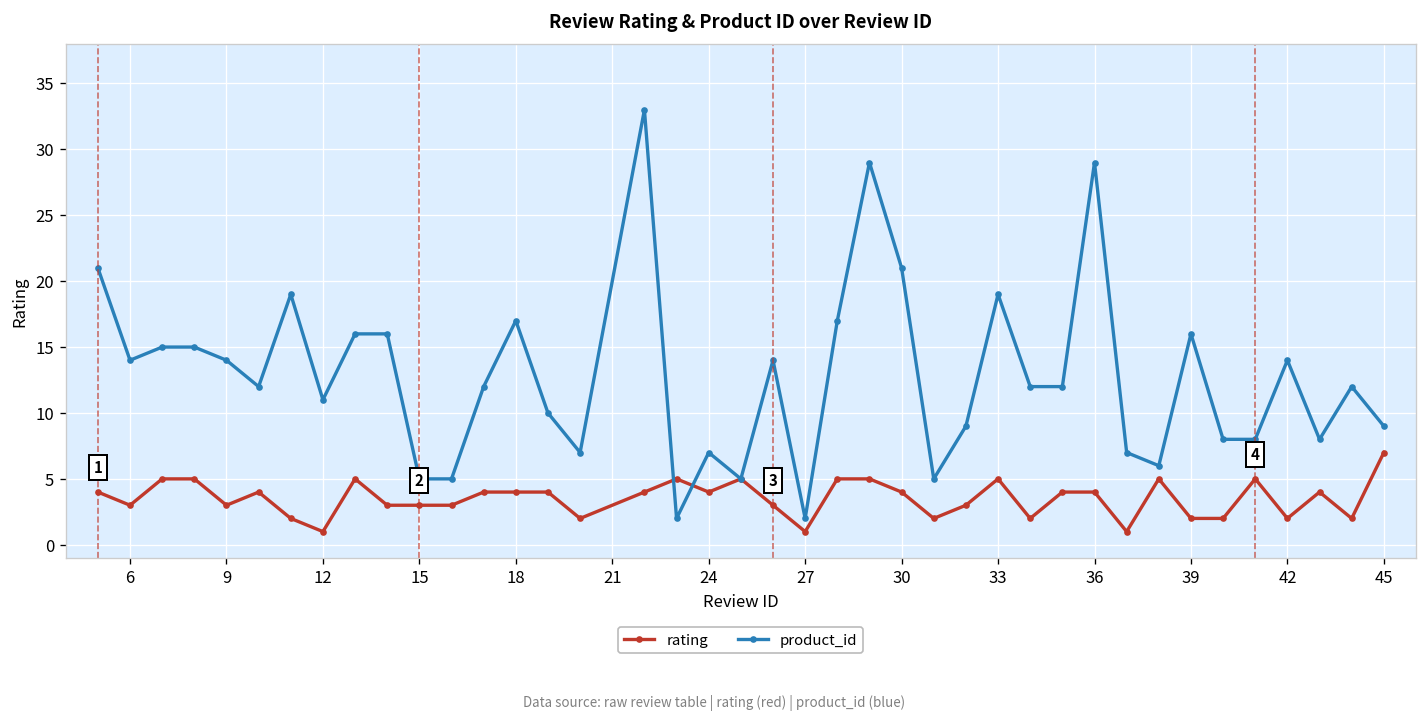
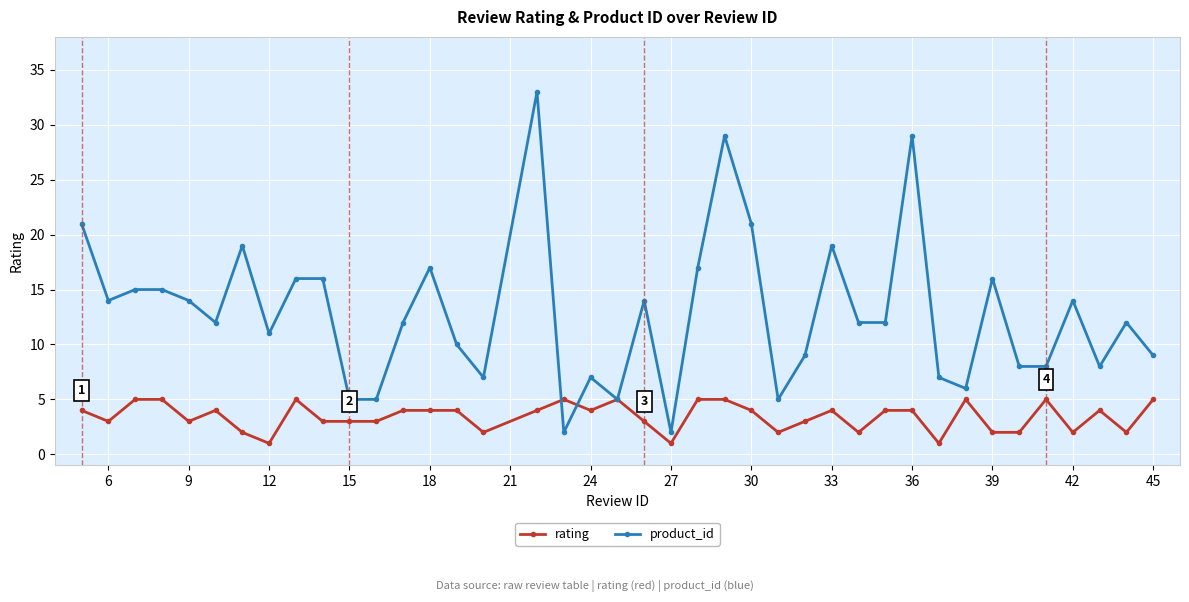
  {
    "rating": {
      "6": 3,
      "9": 3,
      "12": 1,
      "15": 3,
      "18": 4,
      "24": 4,
      "27": 1,
      "30": 4,
-     "33": 5,
+     "33": 4,
      "36": 4,
      "39": 2,
      "42": 2,
-     "45": 7
+     "45": 5
    },
    "product_id": {
      "6": 14,
      "9": 14,
      "12": 11,
      "18": 17,
      "24": 7,
      "27": 2,
      "30": 21,
      "33": 19,
      "36": 29,
      "39": 16,
      "42": 14,
      "45": 9
    }
  }
